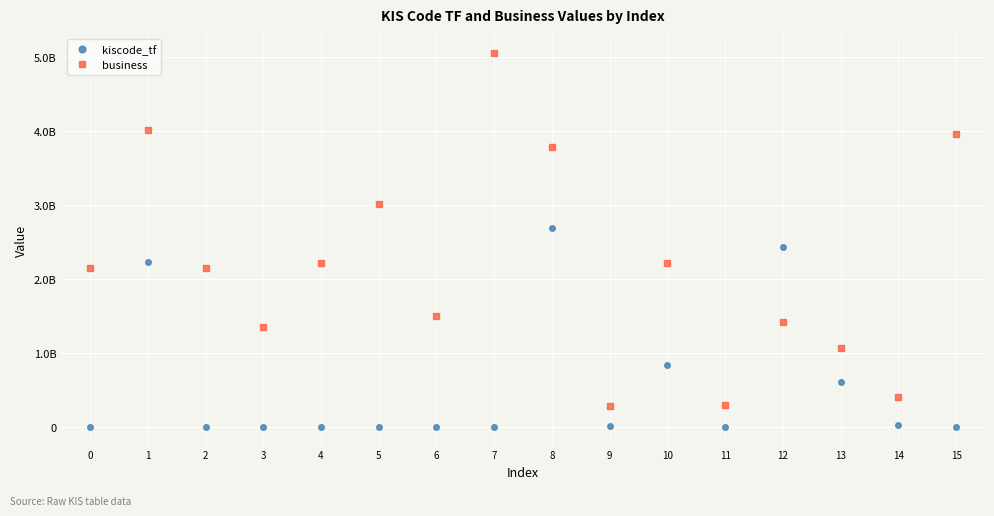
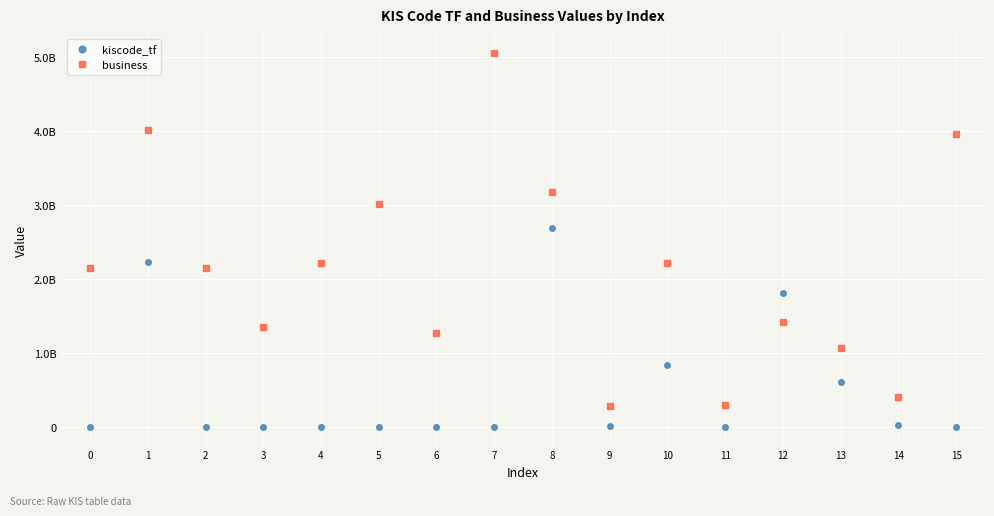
  {
    "kiscode_tf": {
      "0": 0,
      "1": 2200000000,
      "2": 0,
      "3": 0,
      "4": 0,
      "5": 0,
      "6": 0,
      "7": 0,
      "8": 2700000000,
      "9": 0,
      "10": 800000000,
      "11": 0,
-     "12": 2400000000,
+     "12": 1800000000,
      "13": 600000000,
      "14": 0,
      "15": 0
    },
    "business": {
      "0": 2100000000,
      "1": 4000000000,
      "2": 2100000000,
      "3": 1300000000,
      "4": 2200000000,
      "5": 3000000000,
-     "6": 1500000000,
+     "6": 1300000000,
      "7": 5100000000,
-     "8": 3800000000,
+     "8": 3200000000,
      "9": 300000000,
      "10": 2200000000,
      "11": 300000000,
      "12": 1400000000,
      "13": 1100000000,
      "14": 400000000,
      "15": 4000000000
    }
  }
